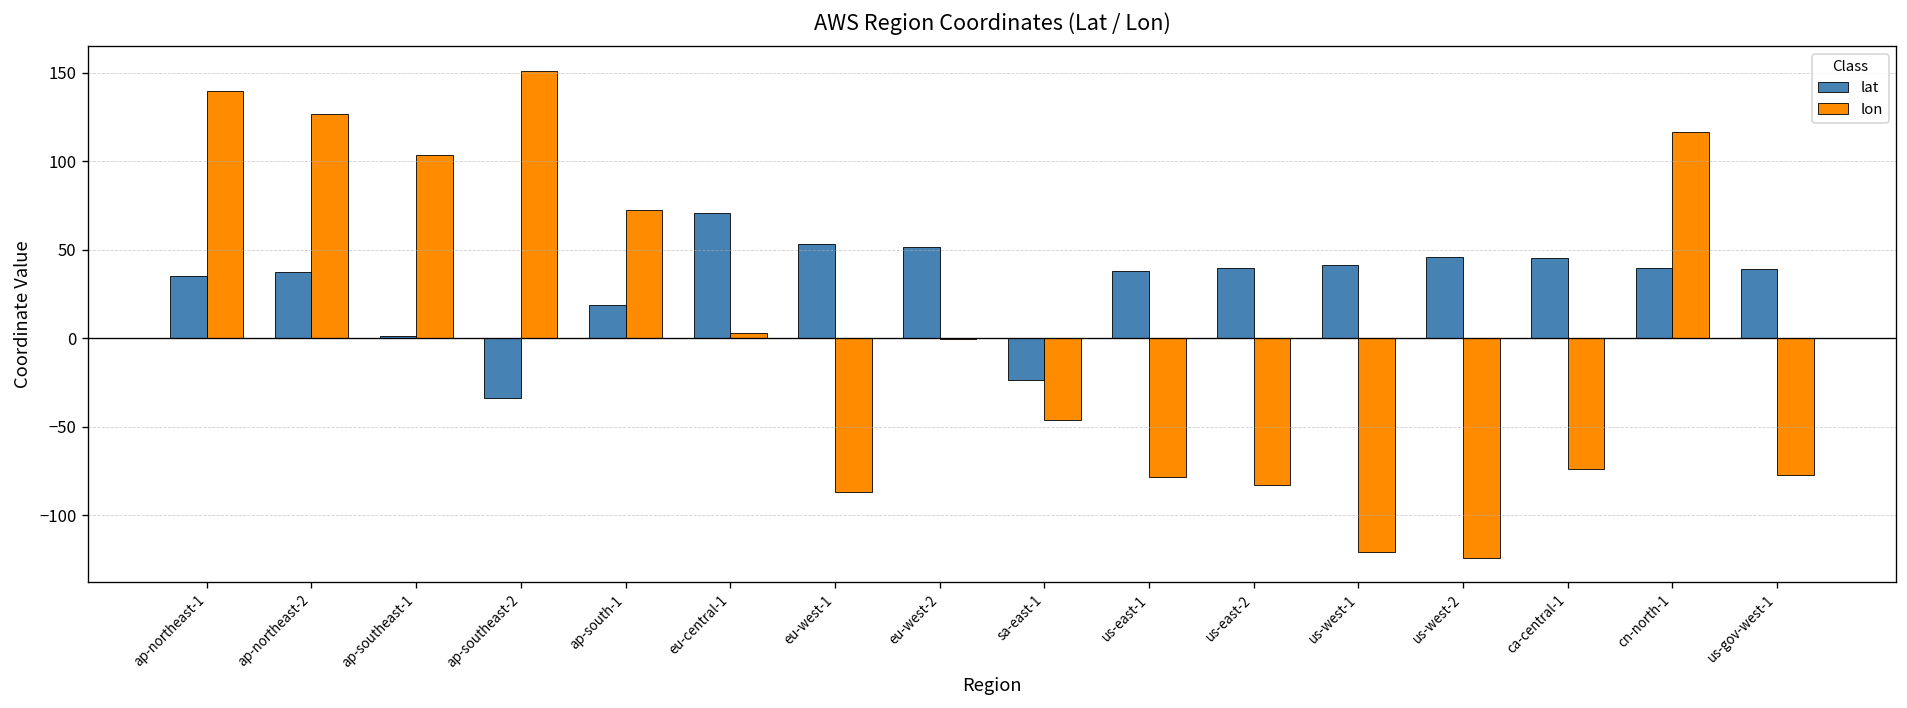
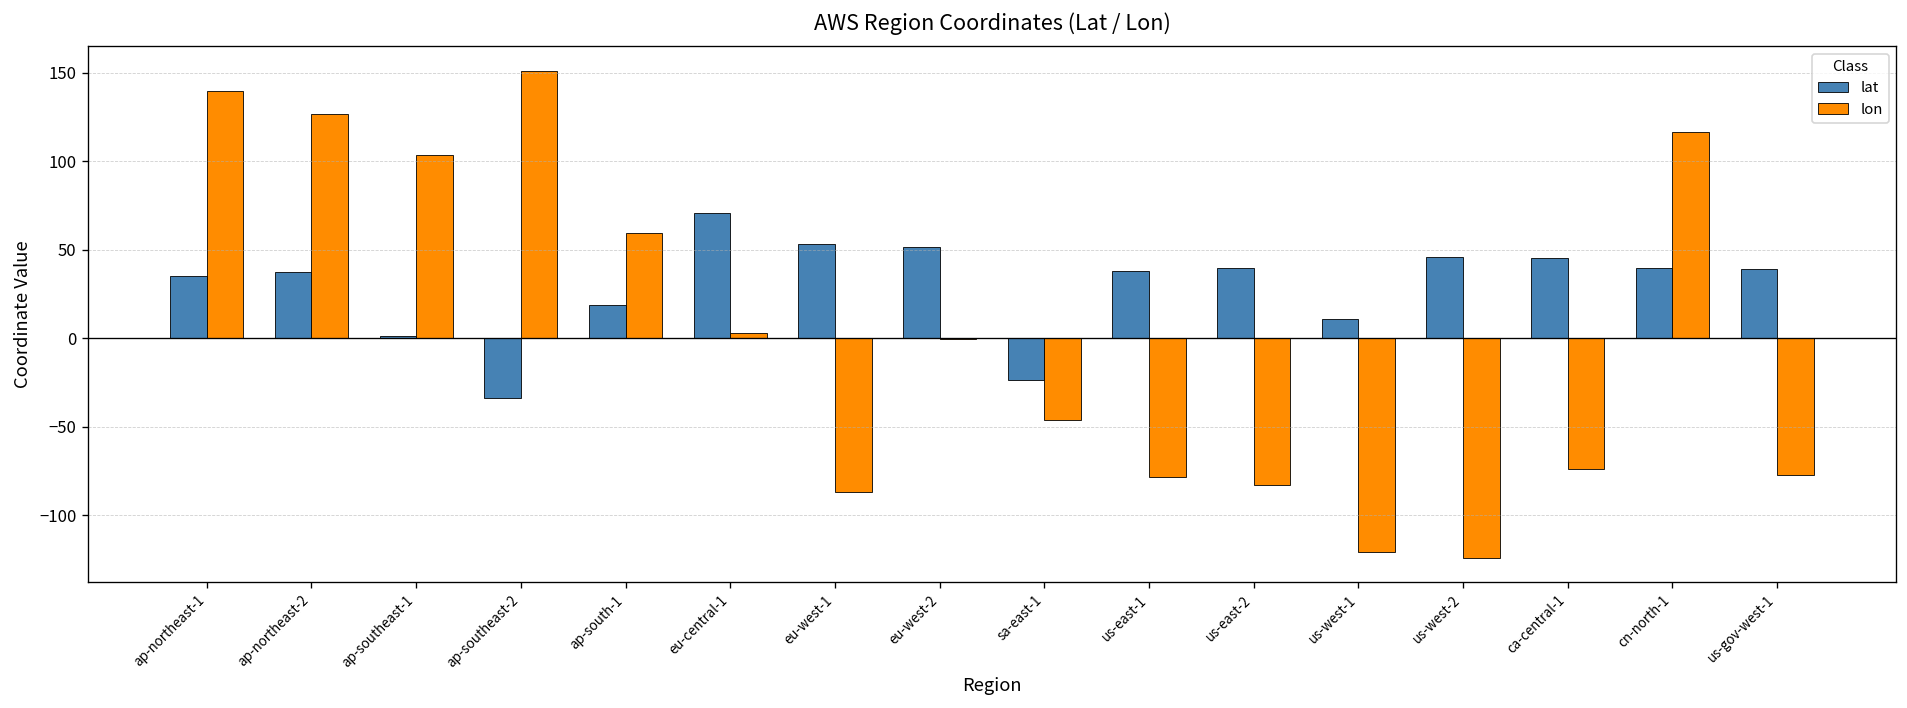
  {
    "lat": {
      "ap-northeast-1": 35,
      "ap-northeast-2": 38,
      "ap-southeast-2": -34,
      "ap-south-1": 19,
      "eu-central-1": 71,
      "eu-west-1": 53,
      "eu-west-2": 52,
      "sa-east-1": -23,
      "us-east-1": 38,
      "us-east-2": 40,
-     "us-west-1": 41,
+     "us-west-1": 11,
      "us-west-2": 46,
      "ca-central-1": 46,
      "cn-north-1": 40,
      "us-gov-west-1": 39
    },
    "lon": {
      "ap-northeast-1": 139,
      "ap-northeast-2": 127,
      "ap-southeast-1": 104,
      "ap-southeast-2": 151,
-     "ap-south-1": 73,
+     "ap-south-1": 60,
      "eu-central-1": 3,
      "eu-west-1": -87,
      "sa-east-1": -46,
      "us-east-1": -78,
      "us-east-2": -83,
      "us-west-1": -121,
      "us-west-2": -124,
      "ca-central-1": -74,
      "cn-north-1": 116,
      "us-gov-west-1": -77
    }
  }
